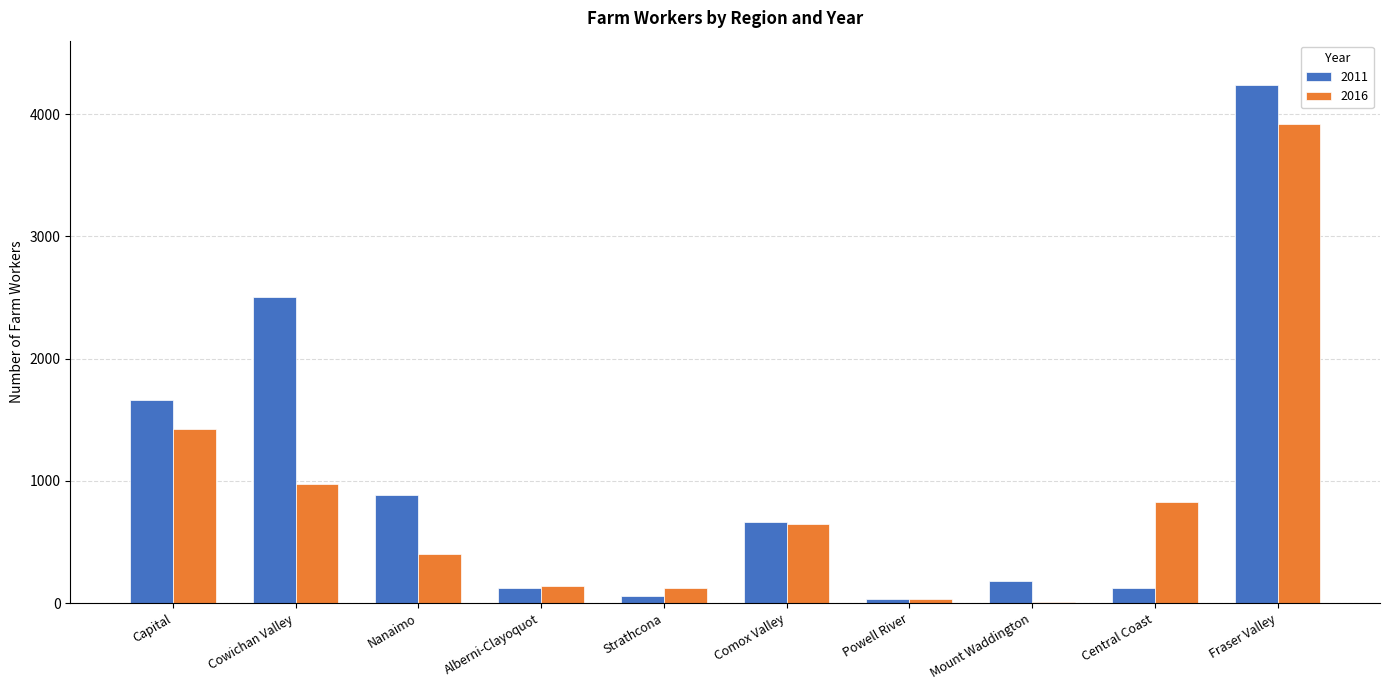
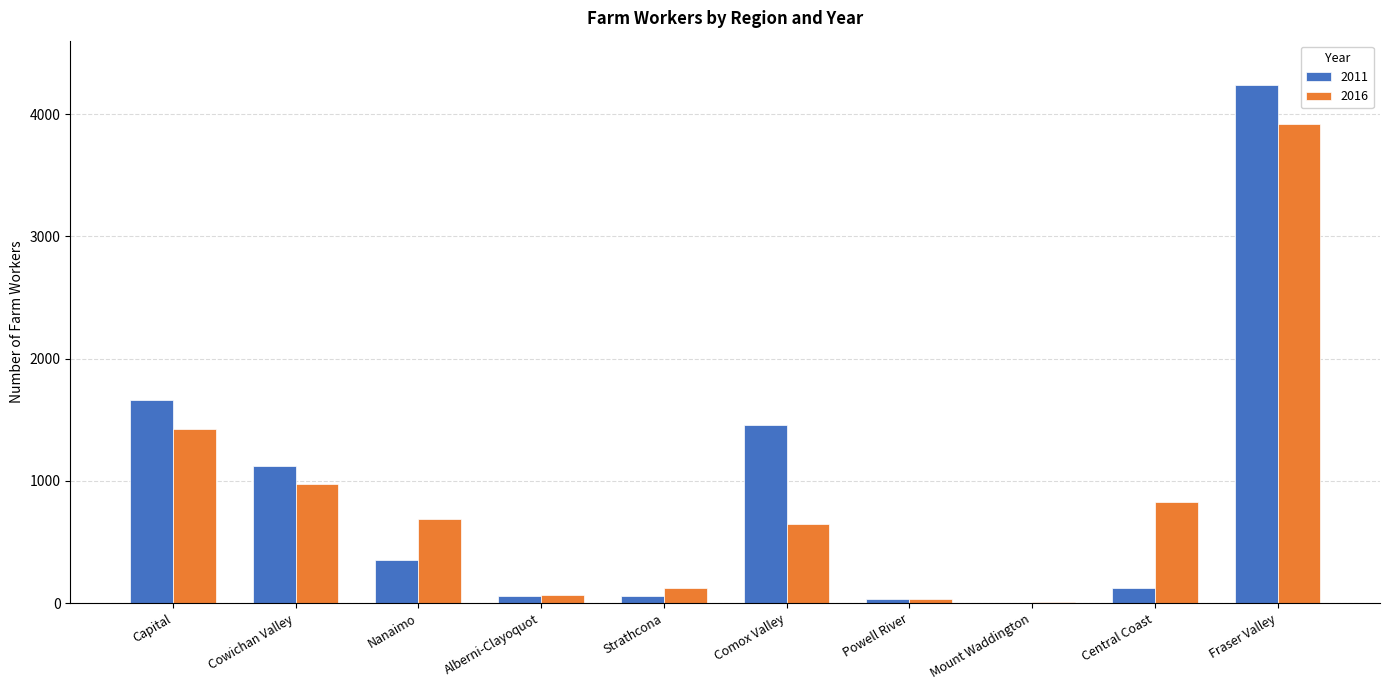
  {
    "2011": {
      "Capital": 1670,
-     "Cowichan Valley": 2500,
-     "Nanaimo": 880,
-     "Alberni-Clayoquot": 130,
+     "Cowichan Valley": 1130,
+     "Nanaimo": 350,
+     "Alberni-Clayoquot": 60,
      "Strathcona": 60,
-     "Comox Valley": 670,
+     "Comox Valley": 1460,
      "Powell River": 30,
-     "Mount Waddington": 180,
+     "Mount Waddington": 0,
      "Central Coast": 120,
      "Fraser Valley": 4240
    },
    "2016": {
      "Capital": 1420,
      "Cowichan Valley": 980,
-     "Nanaimo": 410,
-     "Alberni-Clayoquot": 140,
+     "Nanaimo": 690,
+     "Alberni-Clayoquot": 60,
      "Strathcona": 130,
      "Comox Valley": 650,
      "Powell River": 40,
      "Central Coast": 830,
      "Fraser Valley": 3920
    }
  }
